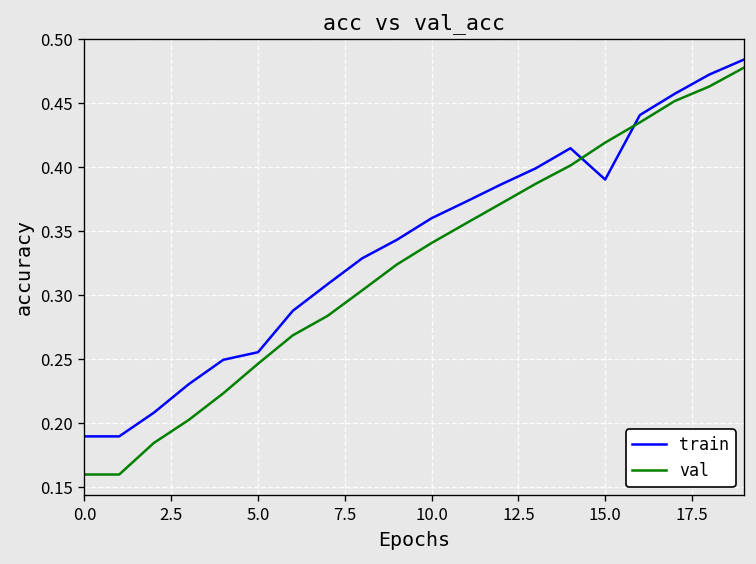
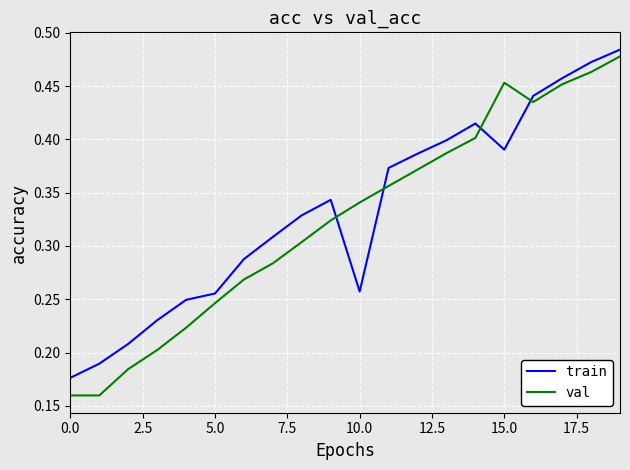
  {
    "train": {
-     "0.0": 0.190,
+     "0.0": 0.176,
      "5.0": 0.255,
-     "10.0": 0.360,
+     "10.0": 0.257,
      "15.0": 0.390
    },
    "val": {
      "0.0": 0.160,
      "5.0": 0.246,
      "10.0": 0.341,
-     "15.0": 0.419
+     "15.0": 0.453
    }
  }
